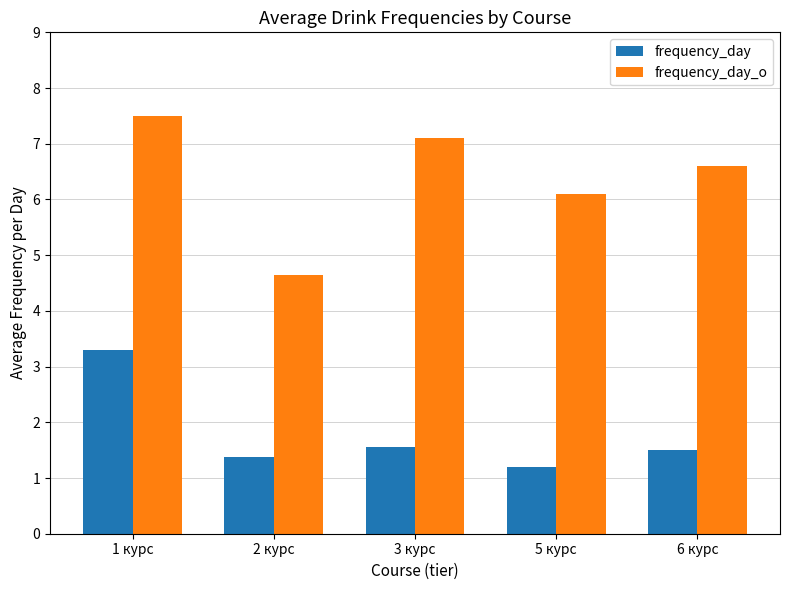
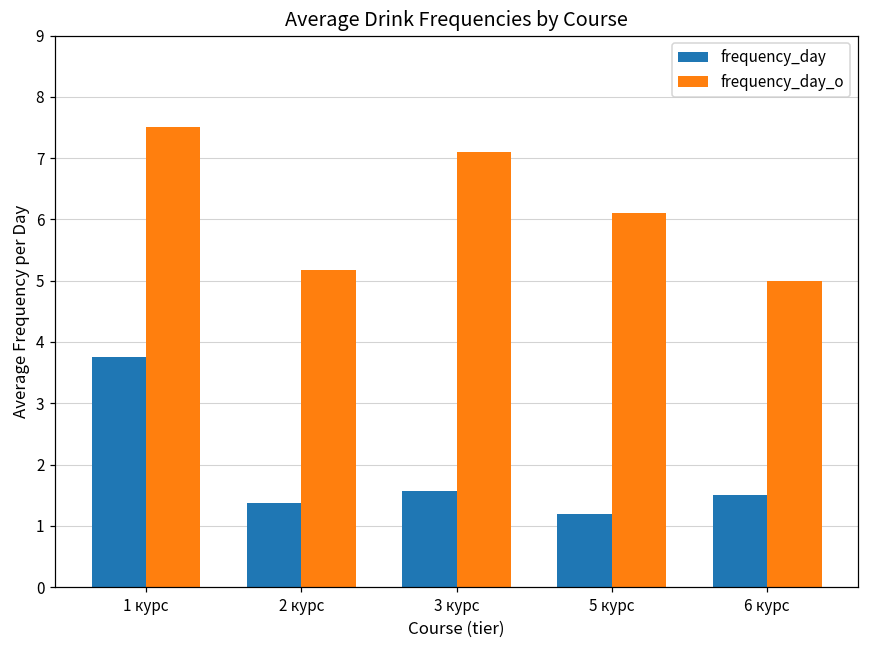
  {
    "frequency_day": {
-     "1 курс": 3.3,
+     "1 курс": 3.8,
      "2 курс": 1.4,
      "3 курс": 1.6,
      "5 курс": 1.2,
      "6 курс": 1.5
    },
    "frequency_day_o": {
      "1 курс": 7.5,
-     "2 курс": 4.7,
+     "2 курс": 5.2,
      "3 курс": 7.1,
      "5 курс": 6.1,
-     "6 курс": 6.6
+     "6 курс": 5.0
    }
  }
